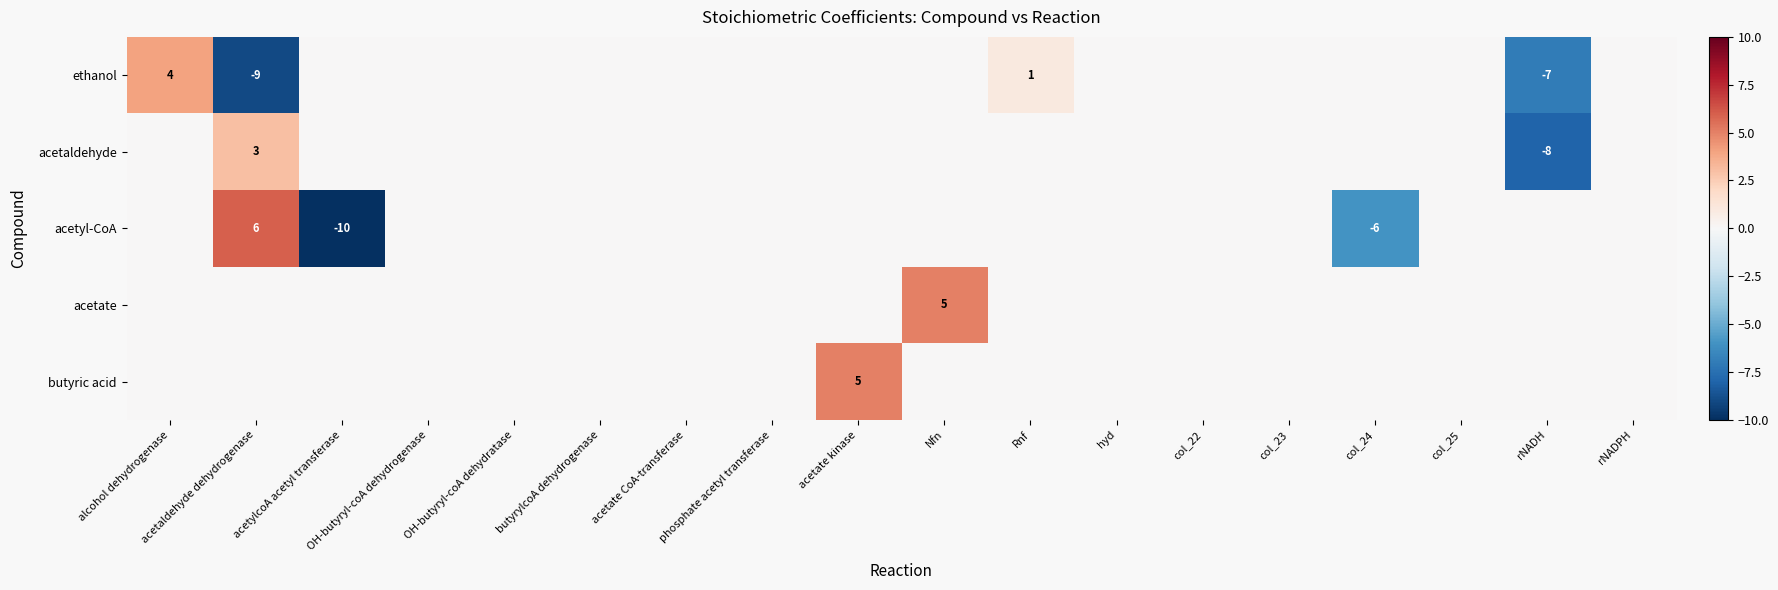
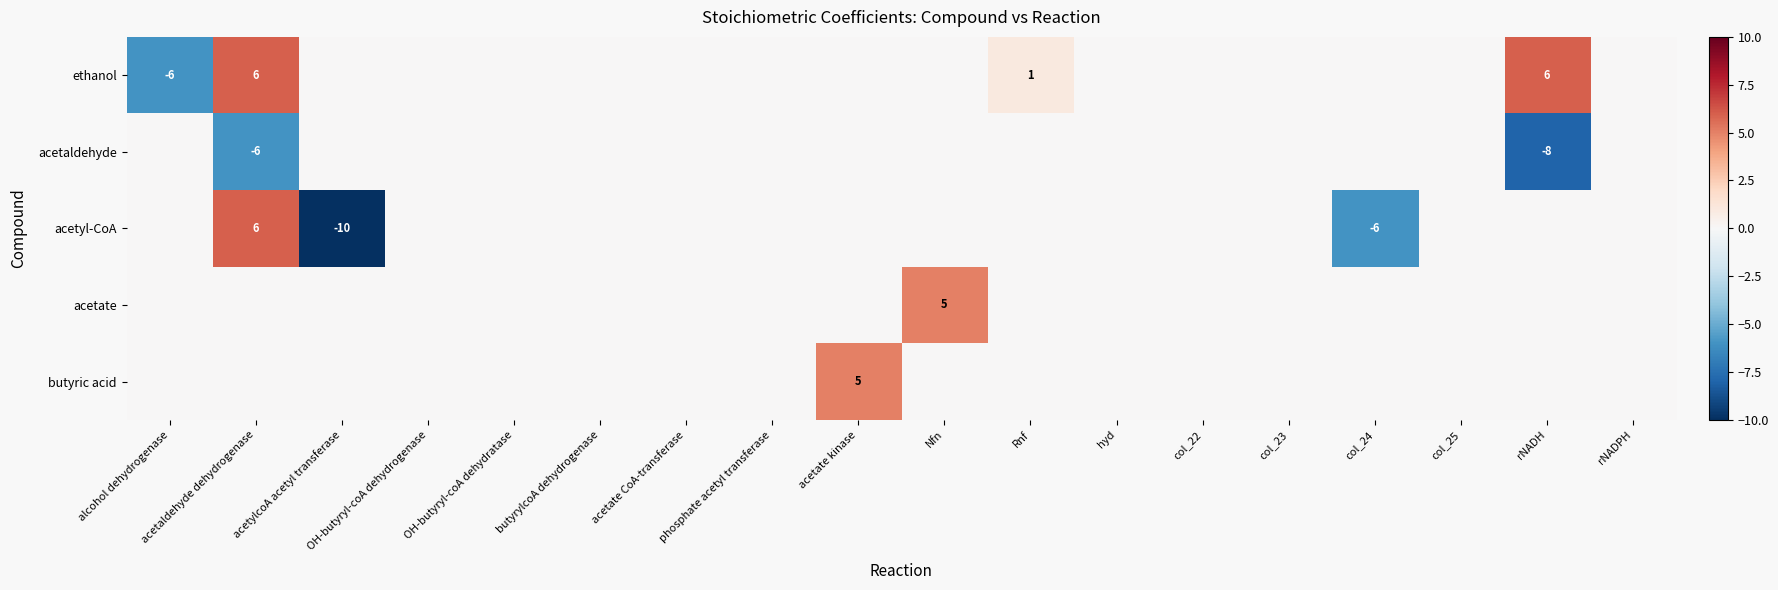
  {
    "ethanol": {
-     "alcohol dehydrogenase": 4,
-     "acetaldehyde dehydrogenase": -9,
+     "alcohol dehydrogenase": -6,
+     "acetaldehyde dehydrogenase": 6,
      "Rnf": 1,
-     "rNADH": -7
+     "rNADH": 6
    },
    "acetaldehyde": {
-     "acetaldehyde dehydrogenase": 3,
+     "acetaldehyde dehydrogenase": -6,
      "rNADH": -8
    },
    "acetyl-CoA": {
      "acetaldehyde dehydrogenase": 6,
      "acetylcoA acetyl transferase": -10,
      "col_24": -6
    },
    "acetate": {
      "Nfn": 5
    },
    "butyric acid": {
      "acetate kinase": 5
    }
  }
